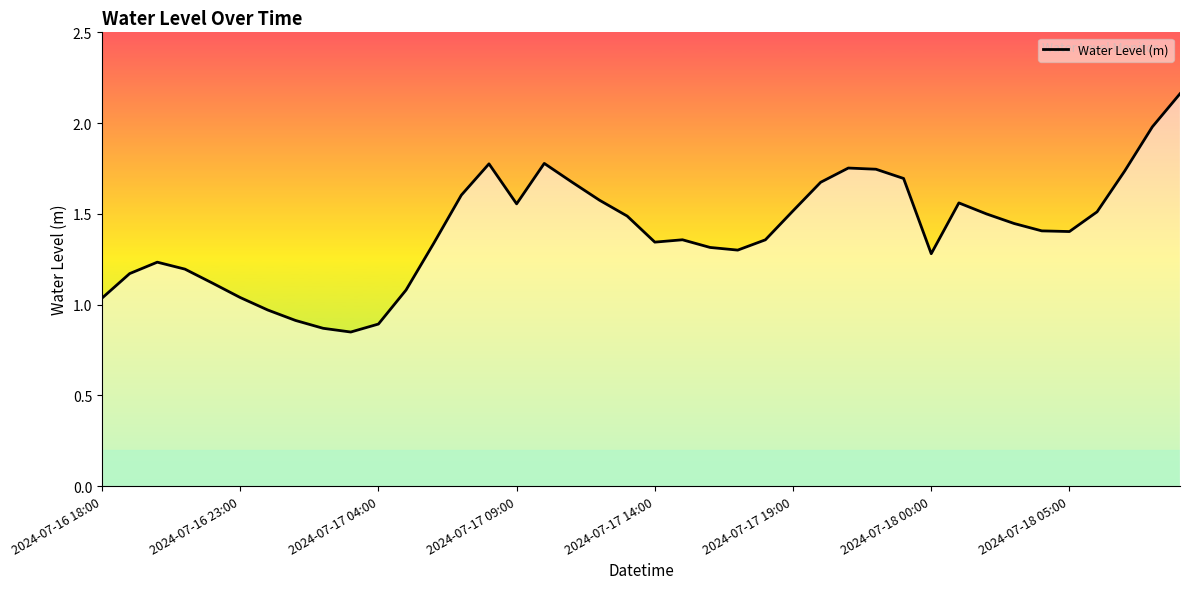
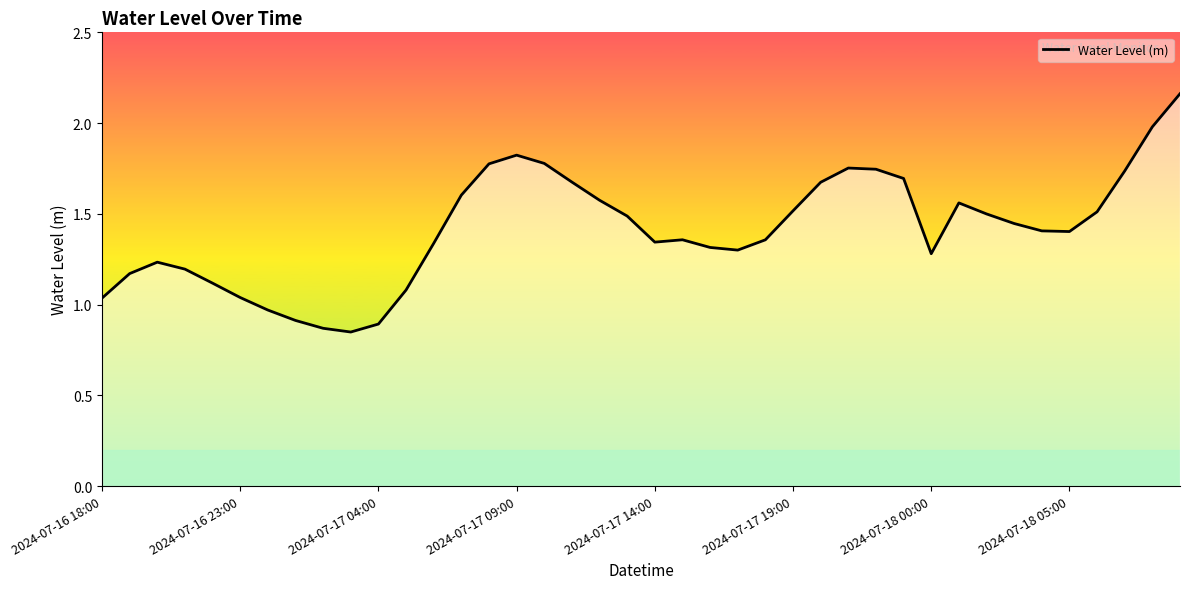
  {
    "2024-07-16 18:00": 1.04,
    "2024-07-16 23:00": 1.04,
    "2024-07-17 04:00": 0.89,
-   "2024-07-17 09:00": 1.56,
+   "2024-07-17 09:00": 1.82,
    "2024-07-17 14:00": 1.34,
    "2024-07-17 19:00": 1.52,
    "2024-07-18 00:00": 1.28,
    "2024-07-18 05:00": 1.40
  }
